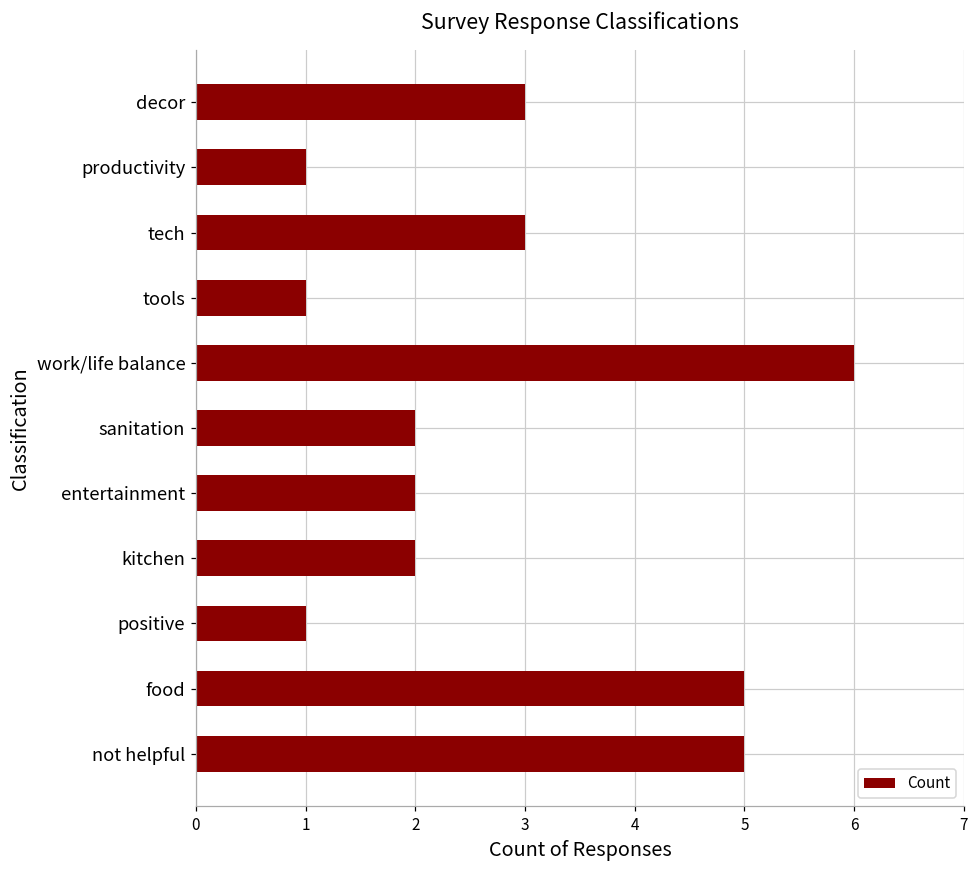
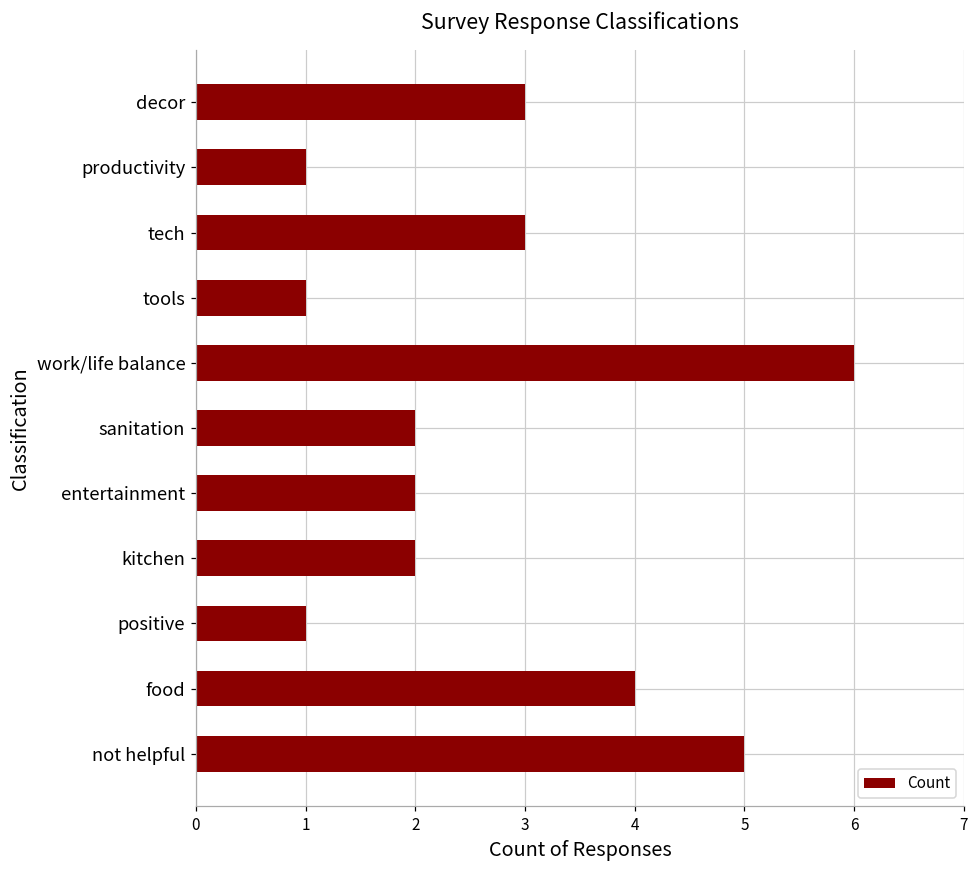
  {
    "decor": 3,
    "productivity": 1,
    "tech": 3,
    "tools": 1,
    "work/life balance": 6,
    "sanitation": 2,
    "entertainment": 2,
    "kitchen": 2,
    "positive": 1,
-   "food": 5,
+   "food": 4,
    "not helpful": 5
  }
